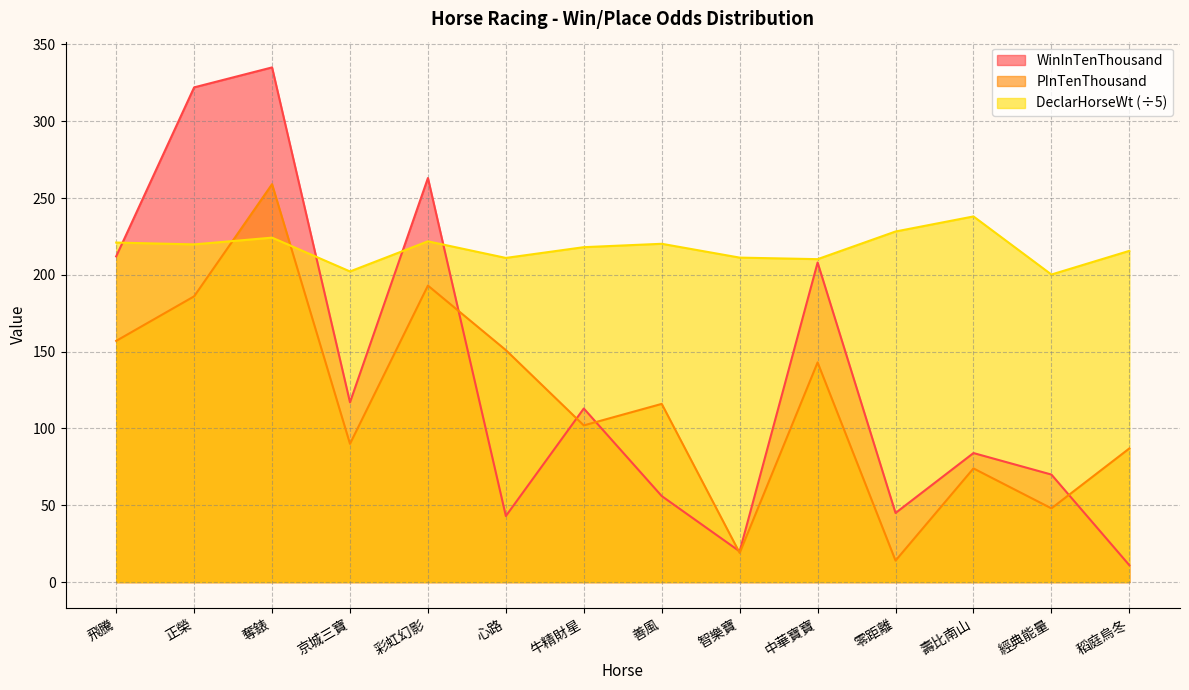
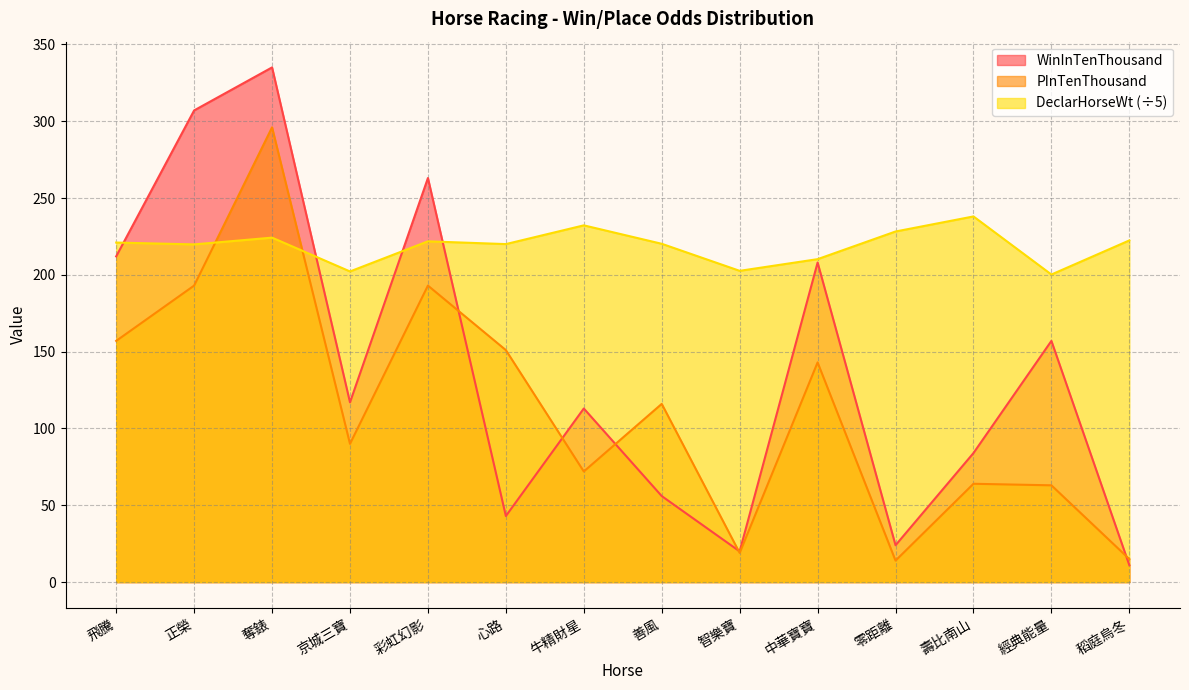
  {
    "WinInTenThousand": {
      "飛騰": 212,
-     "正榮": 322,
+     "正榮": 307,
      "奪錶": 335,
      "京城三寶": 117,
      "彩虹幻影": 263,
      "心路": 43,
      "牛精財星": 113,
      "善風": 56,
      "中華寶寶": 208,
-     "零距離": 45,
+     "零距離": 24,
      "壽比南山": 84,
-     "經典能量": 70,
+     "經典能量": 157,
      "稻庭烏冬": 11
    },
    "PInTenThousand": {
      "飛騰": 157,
-     "正榮": 186,
-     "奪錶": 259,
+     "正榮": 193,
+     "奪錶": 296,
      "京城三寶": 90,
      "彩虹幻影": 193,
      "心路": 151,
-     "牛精財星": 102,
+     "牛精財星": 72,
      "善風": 116,
      "中華寶寶": 143,
      "零距離": 14,
-     "壽比南山": 74,
-     "經典能量": 48,
-     "稻庭烏冬": 87
+     "壽比南山": 64,
+     "經典能量": 63,
+     "稻庭烏冬": 15
    },
    "DeclarHorseWt (÷5)": {
      "飛騰": 221,
      "正榮": 220,
      "奪錶": 224,
      "京城三寶": 202,
      "彩虹幻影": 222,
-     "心路": 211,
-     "牛精財星": 218,
+     "心路": 220,
+     "牛精財星": 232,
      "善風": 220,
-     "智樂寶": 211,
+     "智樂寶": 203,
      "中華寶寶": 210,
      "零距離": 228,
      "壽比南山": 238,
      "經典能量": 200,
-     "稻庭烏冬": 216
+     "稻庭烏冬": 222
    }
  }
